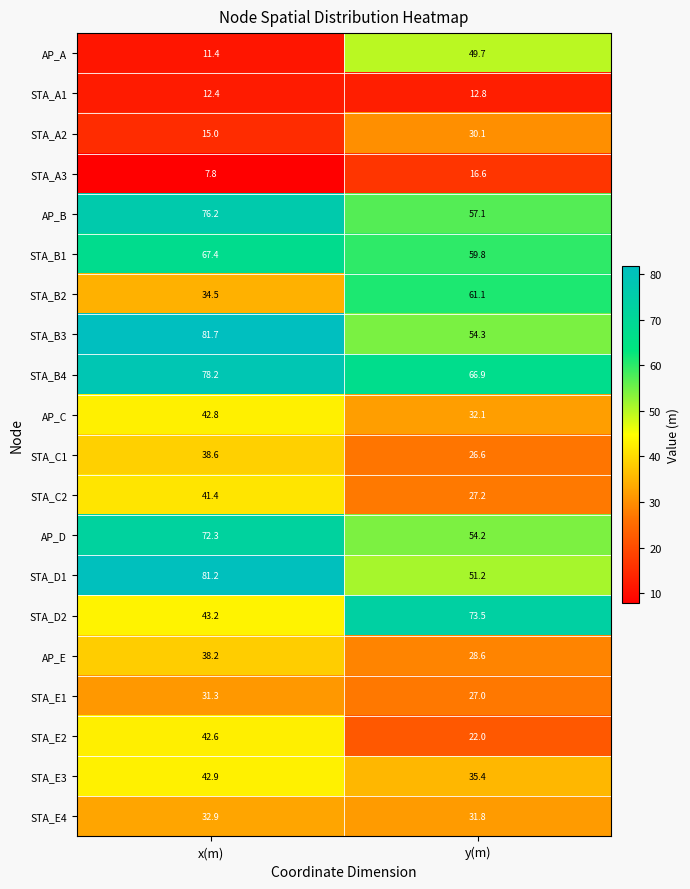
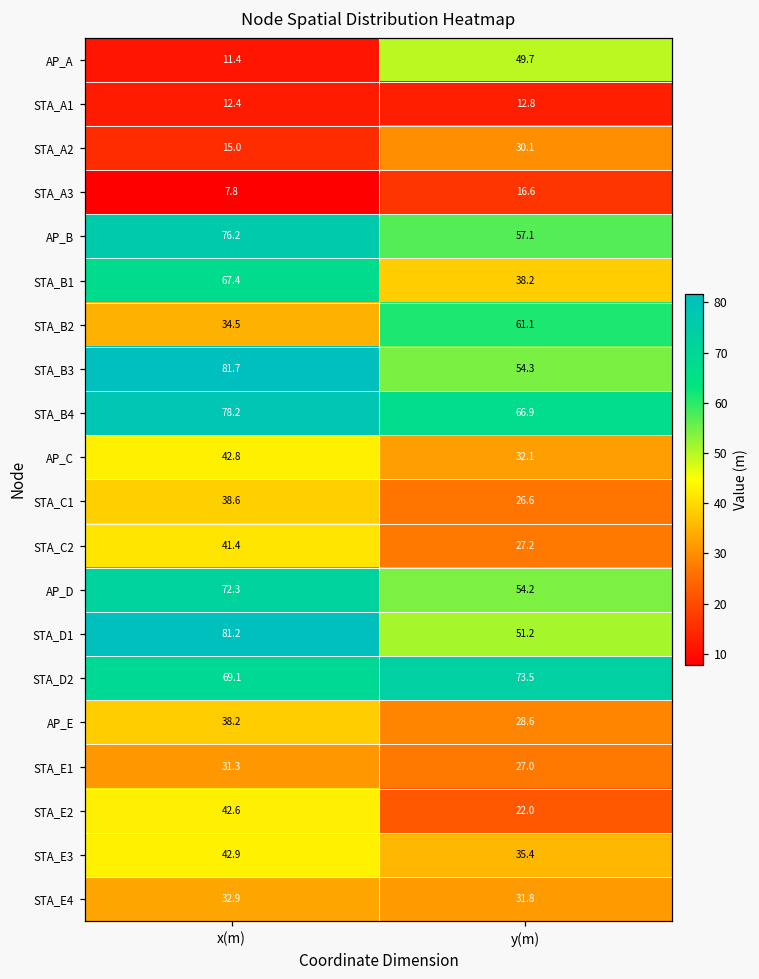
  {
    "AP_A": {
      "x(m)": 11.4,
      "y(m)": 49.7
    },
    "STA_A1": {
      "x(m)": 12.4,
      "y(m)": 12.8
    },
    "STA_A2": {
      "x(m)": 15.0,
      "y(m)": 30.1
    },
    "STA_A3": {
      "x(m)": 7.8,
      "y(m)": 16.6
    },
    "AP_B": {
      "x(m)": 76.2,
      "y(m)": 57.1
    },
    "STA_B1": {
      "x(m)": 67.4,
-     "y(m)": 59.8
+     "y(m)": 38.2
    },
    "STA_B2": {
      "x(m)": 34.5,
      "y(m)": 61.1
    },
    "STA_B3": {
      "x(m)": 81.7,
      "y(m)": 54.3
    },
    "STA_B4": {
      "x(m)": 78.2,
      "y(m)": 66.9
    },
    "AP_C": {
      "x(m)": 42.8,
      "y(m)": 32.1
    },
    "STA_C1": {
      "x(m)": 38.6,
      "y(m)": 26.6
    },
    "STA_C2": {
      "x(m)": 41.4,
      "y(m)": 27.2
    },
    "AP_D": {
      "x(m)": 72.3,
      "y(m)": 54.2
    },
    "STA_D1": {
      "x(m)": 81.2,
      "y(m)": 51.2
    },
    "STA_D2": {
-     "x(m)": 43.2,
+     "x(m)": 69.1,
      "y(m)": 73.5
    },
    "AP_E": {
      "x(m)": 38.2,
      "y(m)": 28.6
    },
    "STA_E1": {
      "x(m)": 31.3,
      "y(m)": 27.0
    },
    "STA_E2": {
      "x(m)": 42.6,
      "y(m)": 22.0
    },
    "STA_E3": {
      "x(m)": 42.9,
      "y(m)": 35.4
    },
    "STA_E4": {
      "x(m)": 32.9,
      "y(m)": 31.8
    }
  }
